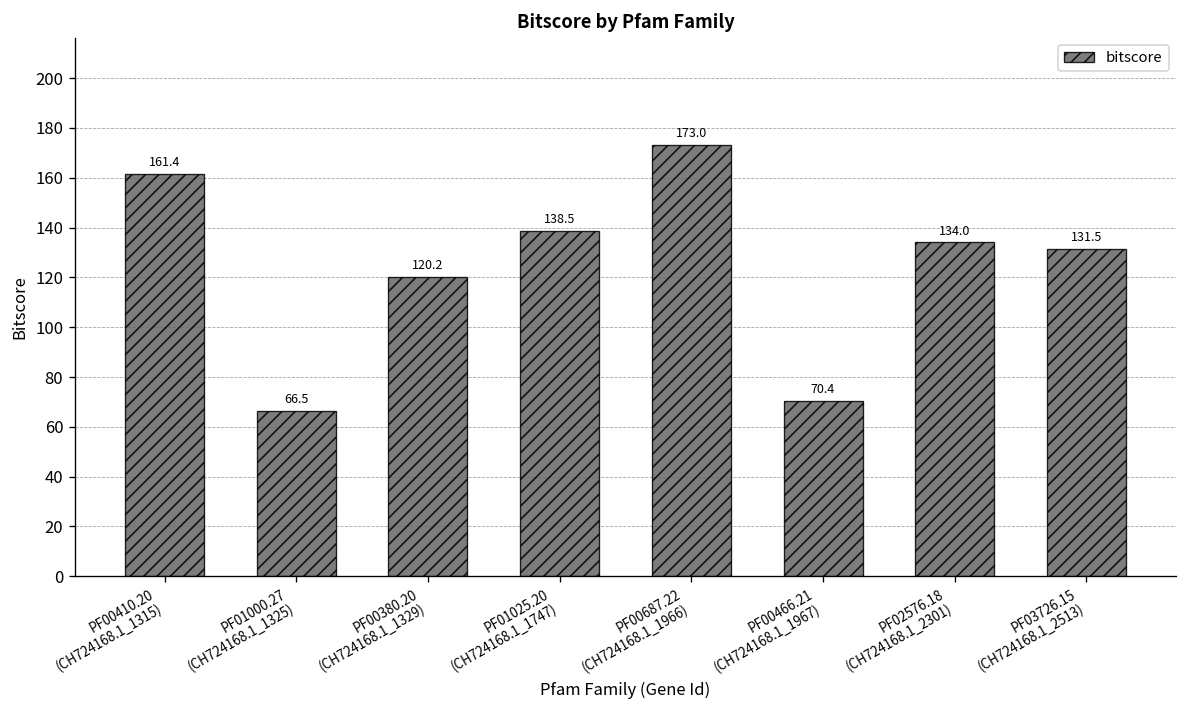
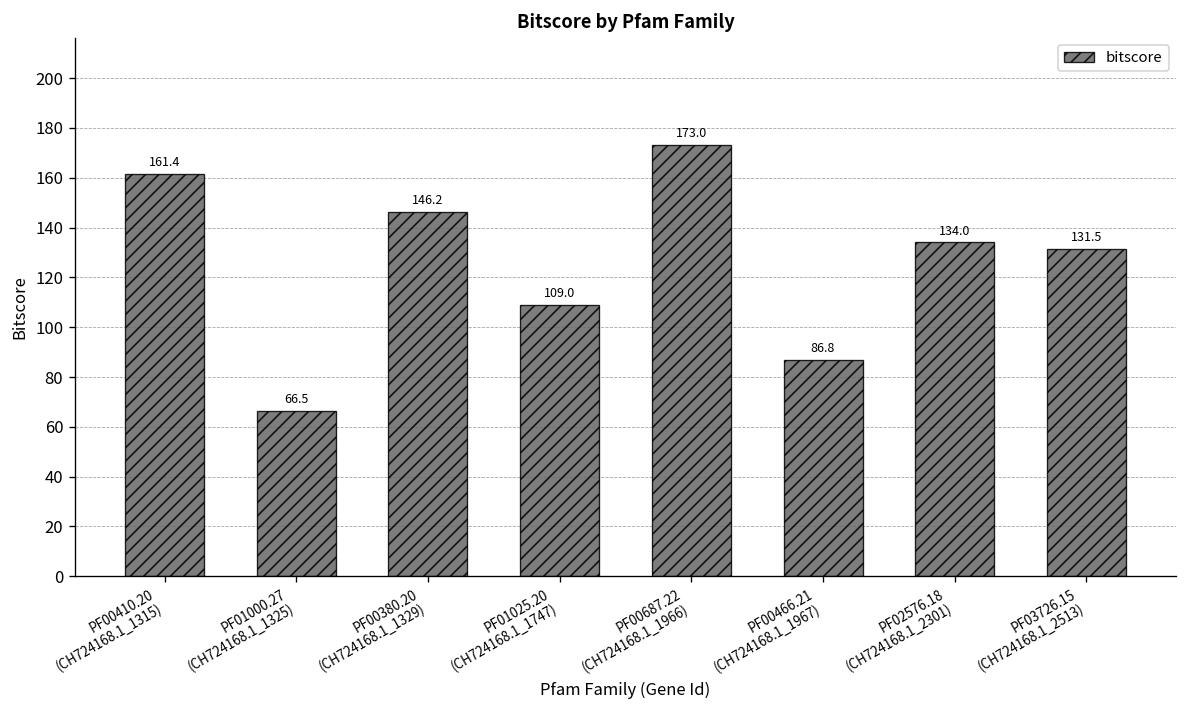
  {
    "PF00410.20 (CH724168.1_1315)": 161.4,
    "PF01000.27 (CH724168.1_1325)": 66.5,
-   "PF00380.20 (CH724168.1_1329)": 120.2,
-   "PF01025.20 (CH724168.1_1747)": 138.5,
+   "PF00380.20 (CH724168.1_1329)": 146.2,
+   "PF01025.20 (CH724168.1_1747)": 109.0,
    "PF00687.22 (CH724168.1_1966)": 173.0,
-   "PF00466.21 (CH724168.1_1967)": 70.4,
+   "PF00466.21 (CH724168.1_1967)": 86.8,
    "PF02576.18 (CH724168.1_2301)": 134.0,
    "PF03726.15 (CH724168.1_2513)": 131.5
  }
